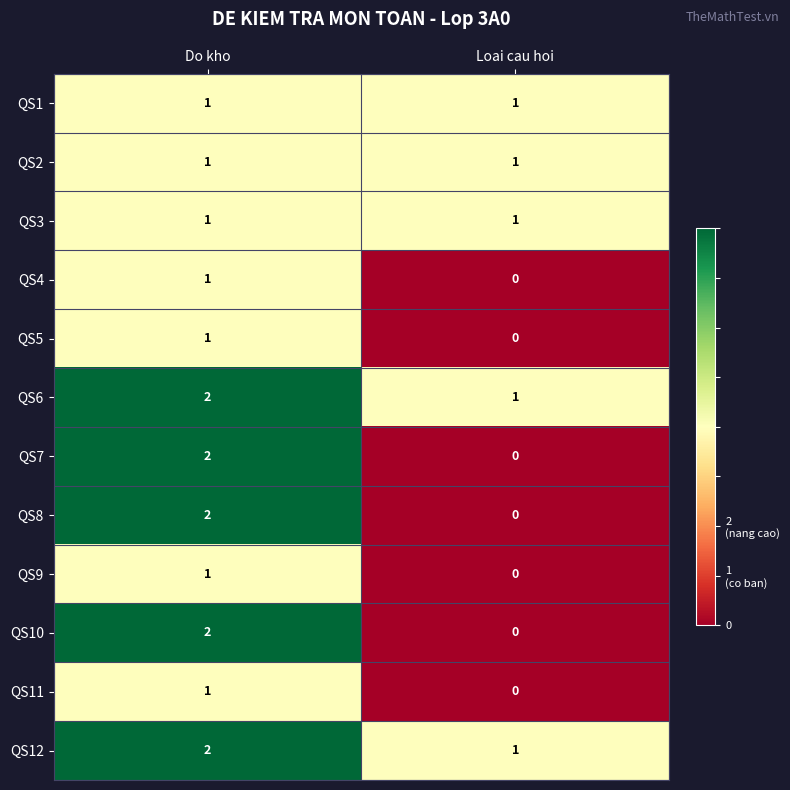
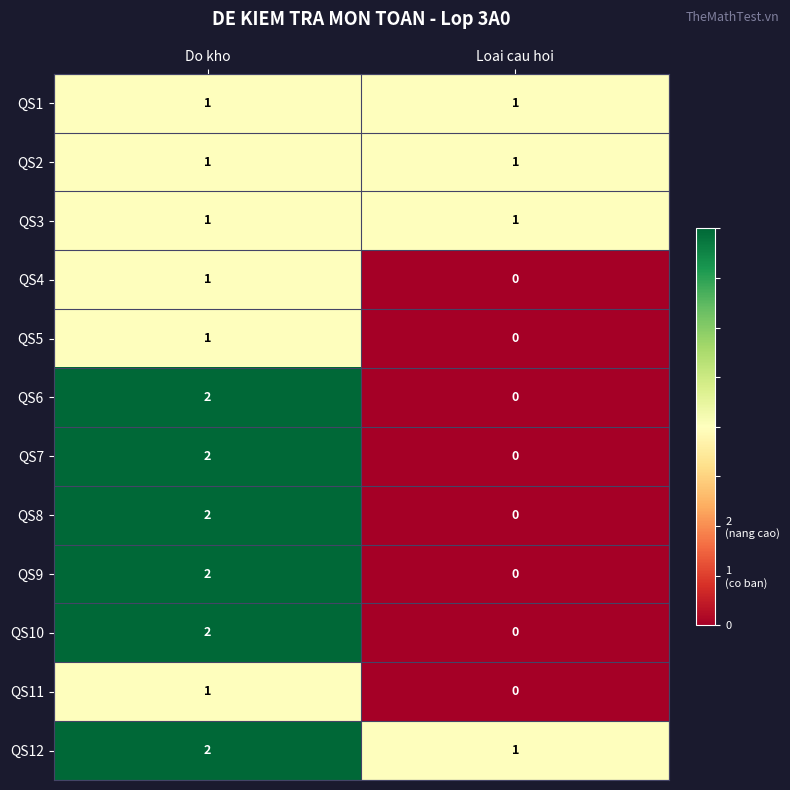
  {
    "QS1": {
      "Do kho": 1,
      "Loai cau hoi": 1
    },
    "QS2": {
      "Do kho": 1,
      "Loai cau hoi": 1
    },
    "QS3": {
      "Do kho": 1,
      "Loai cau hoi": 1
    },
    "QS4": {
      "Do kho": 1,
      "Loai cau hoi": 0
    },
    "QS5": {
      "Do kho": 1,
      "Loai cau hoi": 0
    },
    "QS6": {
      "Do kho": 2,
-     "Loai cau hoi": 1
+     "Loai cau hoi": 0
    },
    "QS7": {
      "Do kho": 2,
      "Loai cau hoi": 0
    },
    "QS8": {
      "Do kho": 2,
      "Loai cau hoi": 0
    },
    "QS9": {
-     "Do kho": 1,
+     "Do kho": 2,
      "Loai cau hoi": 0
    },
    "QS10": {
      "Do kho": 2,
      "Loai cau hoi": 0
    },
    "QS11": {
      "Do kho": 1,
      "Loai cau hoi": 0
    },
    "QS12": {
      "Do kho": 2,
      "Loai cau hoi": 1
    }
  }
